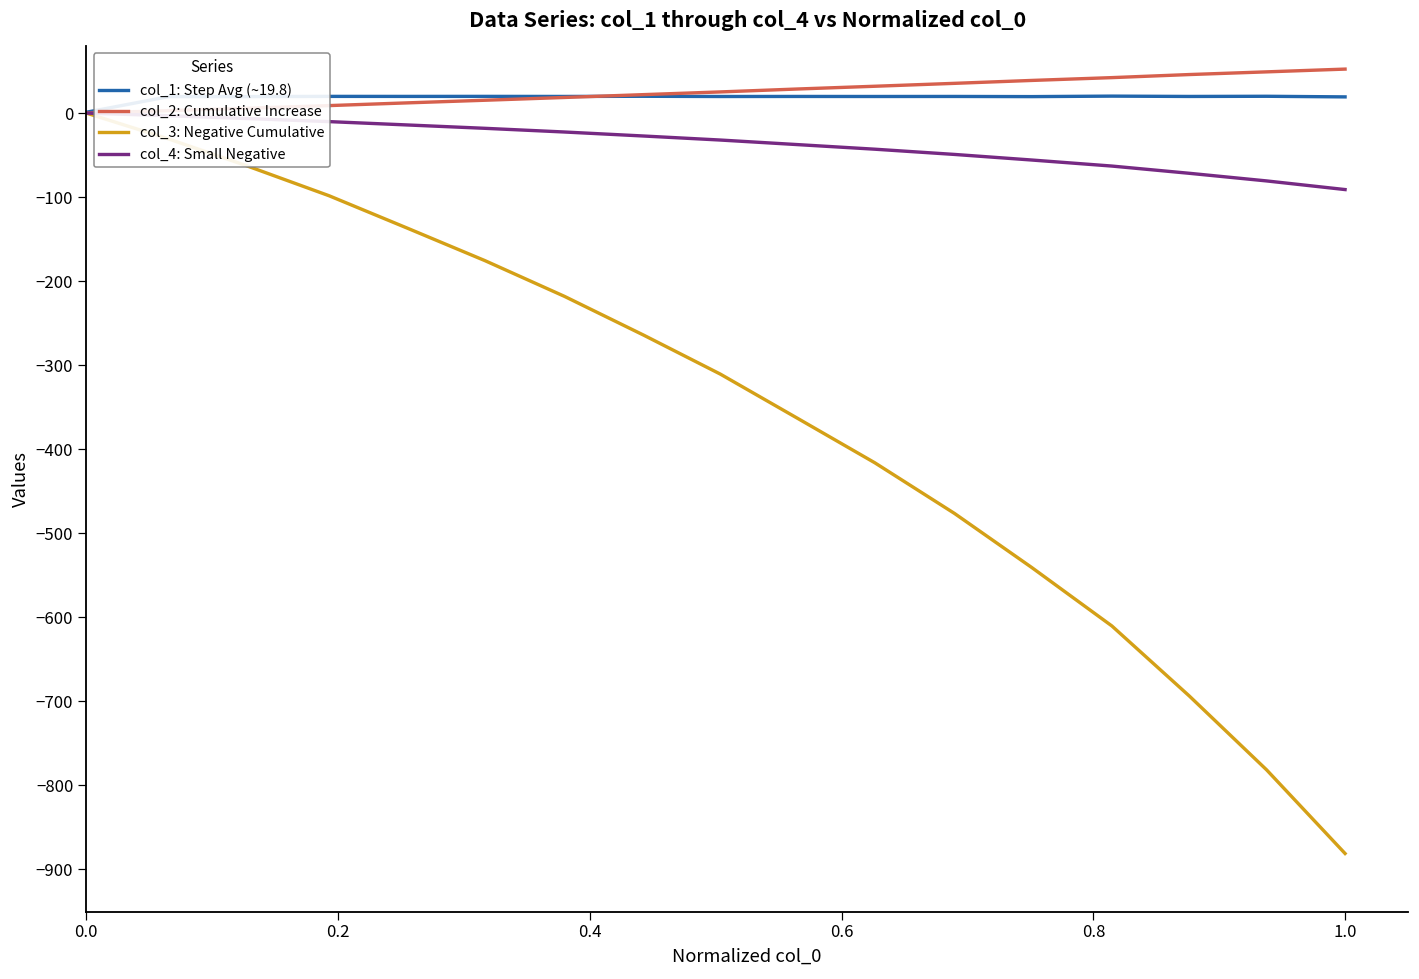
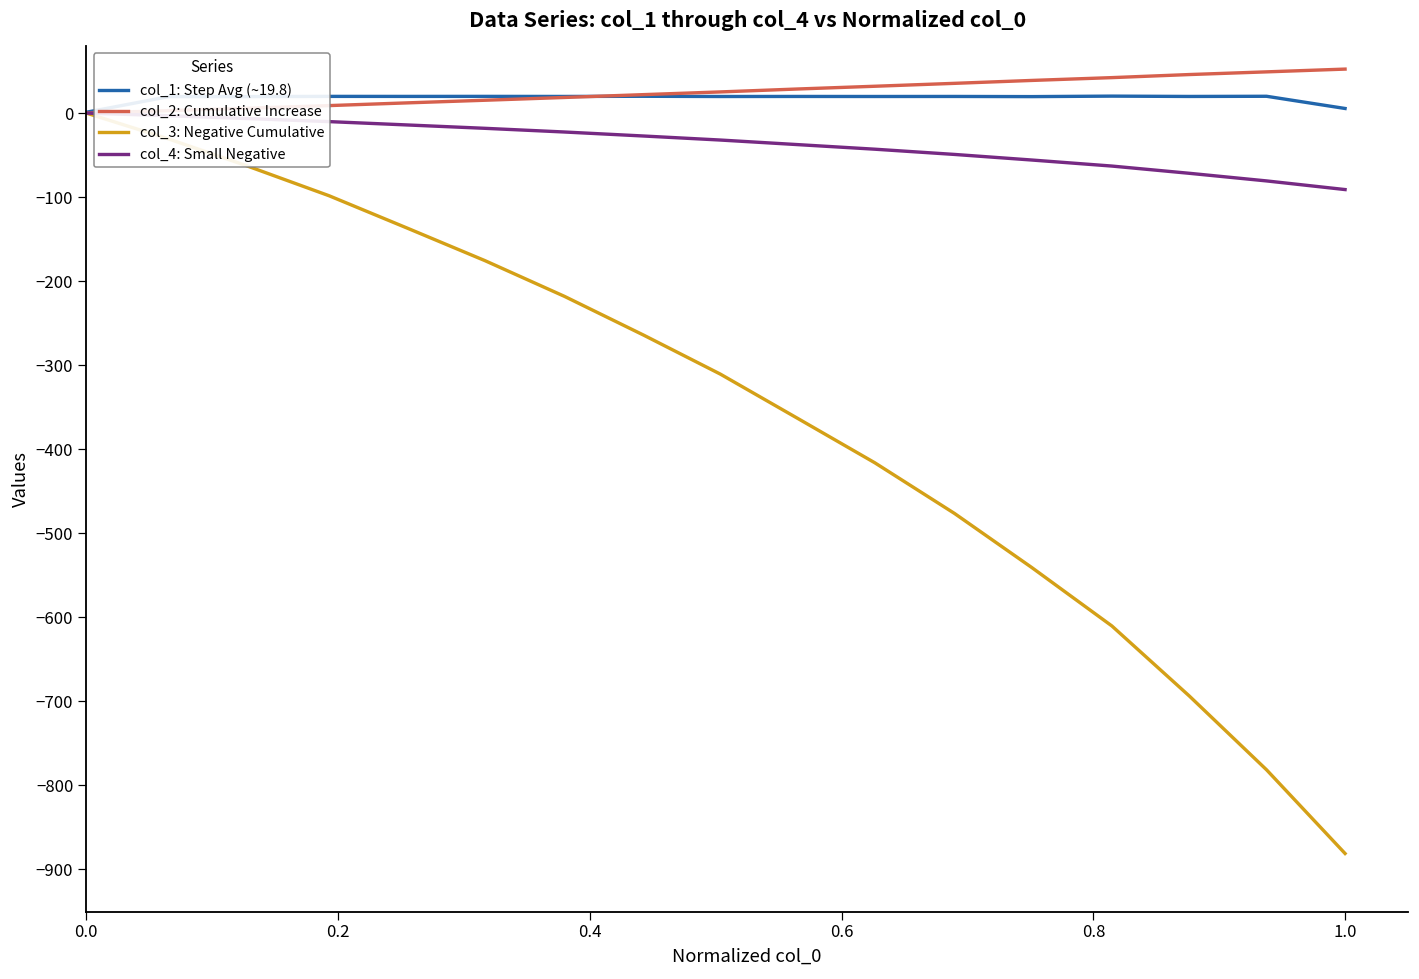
  {
    "col_1: Step Avg (~19.8)": {
-     "1.0": 20
+     "1.0": 10
    },
    "col_2: Cumulative Increase": {
      "1.0": 50
    },
    "col_3: Negative Cumulative": {
      "1.0": -880
    },
    "col_4: Small Negative": {
      "1.0": -90
    }
  }
